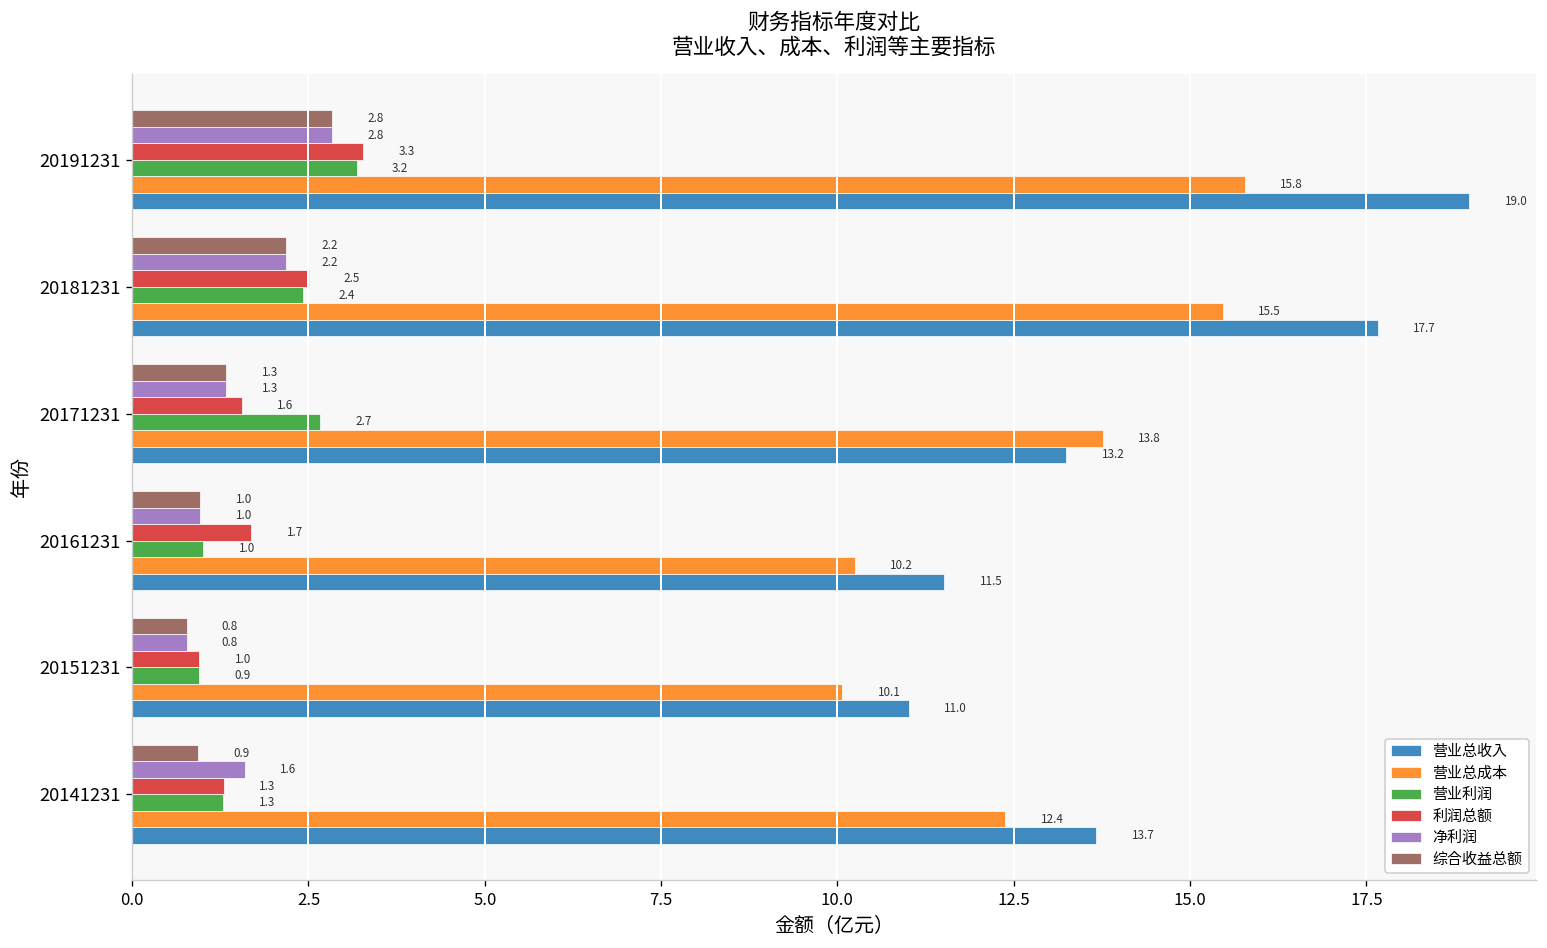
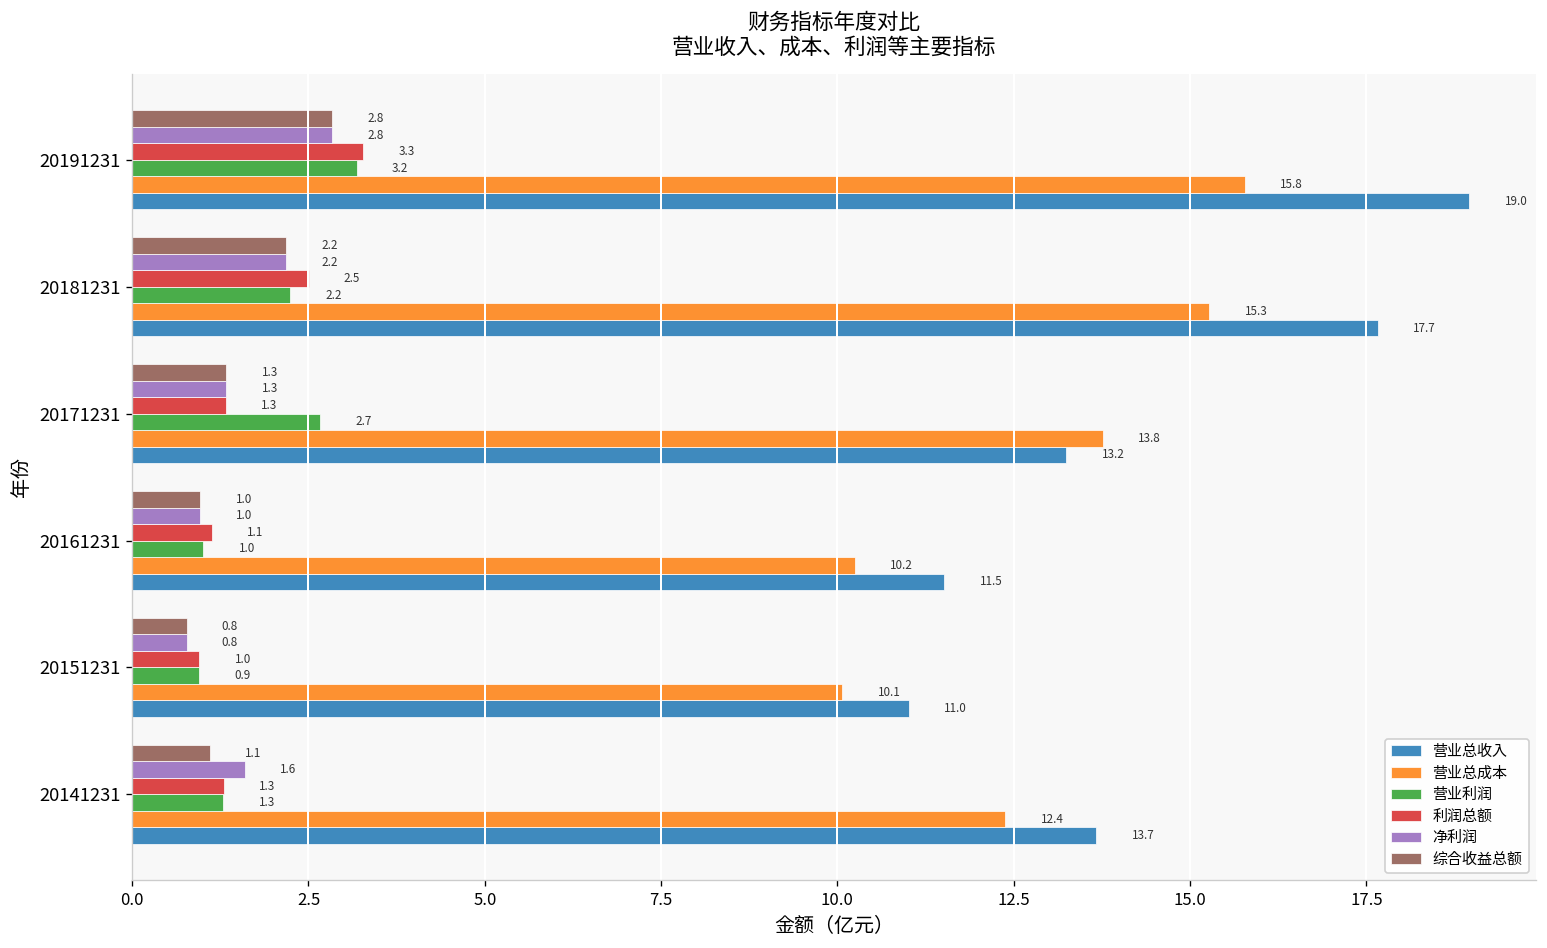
  {
    "营业总成本": {
-     "20181231": 15.5
+     "20181231": 15.3
    },
    "营业利润": {
-     "20181231": 2.4
+     "20181231": 2.2
    },
    "利润总额": {
-     "20171231": 1.6,
-     "20161231": 1.7
+     "20171231": 1.3,
+     "20161231": 1.1
    },
    "综合收益总额": {
-     "20141231": 0.9
+     "20141231": 1.1
    }
  }
